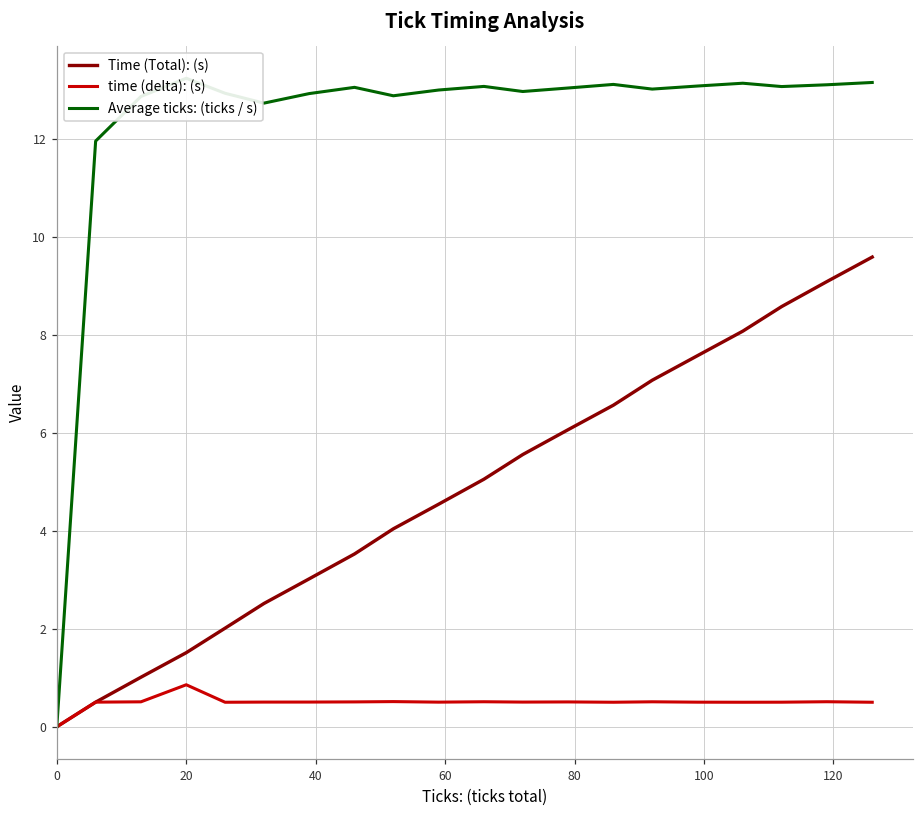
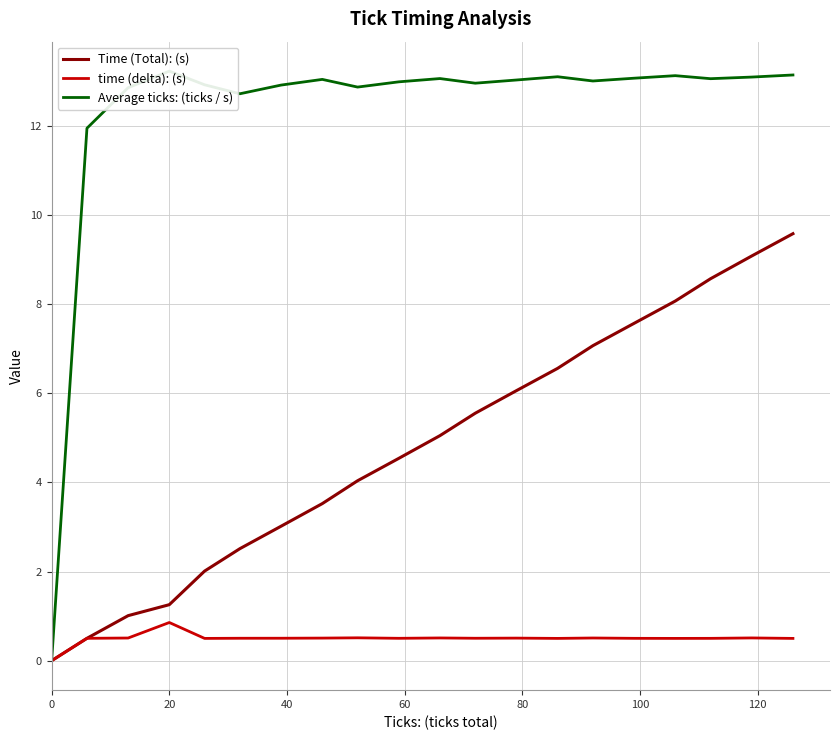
  {
    "Time (Total): (s)": {
-     "20": 1.5
+     "20": 1.3
    },
    "time (delta): (s)": {
      "20": 0.9
    }
  }
